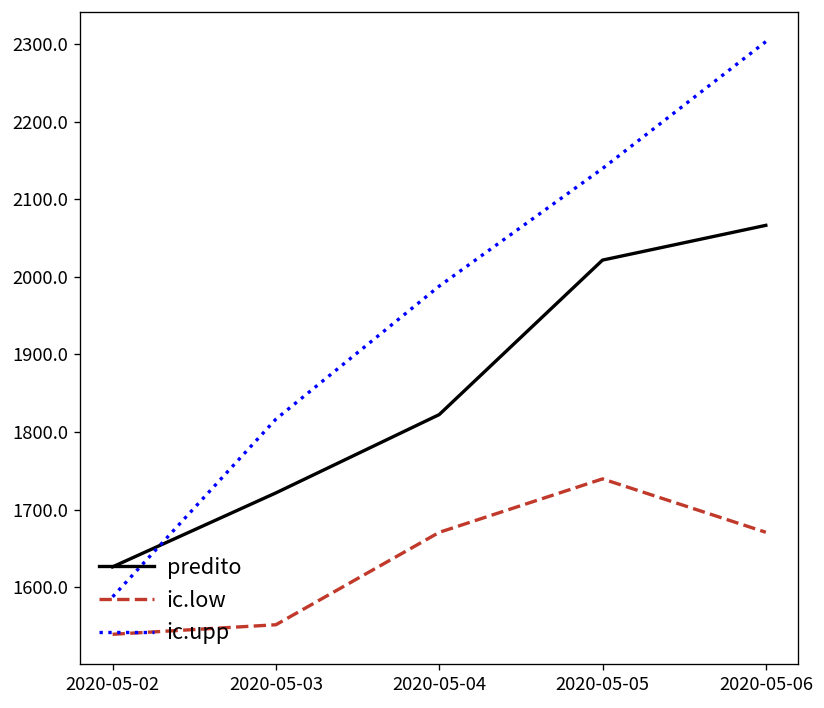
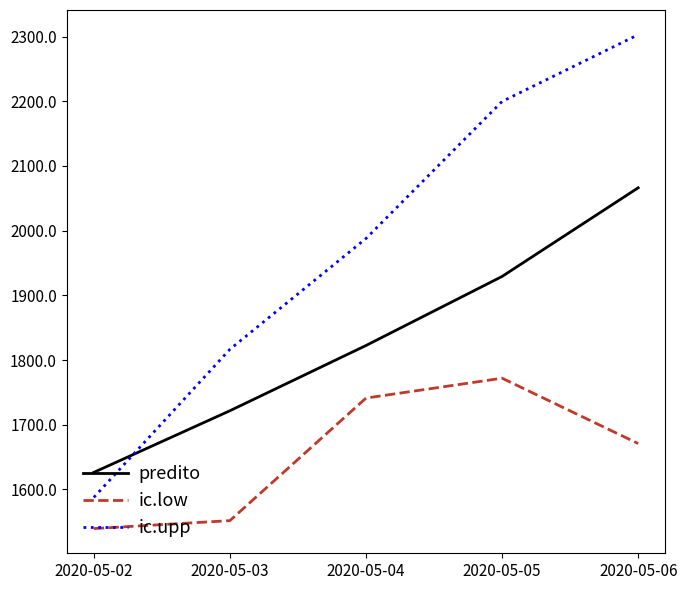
  {
    "predito": {
      "2020-05-02": 1630,
      "2020-05-03": 1720,
      "2020-05-04": 1820,
-     "2020-05-05": 2020,
+     "2020-05-05": 1930,
      "2020-05-06": 2070
    },
    "ic.low": {
      "2020-05-02": 1540,
      "2020-05-03": 1550,
-     "2020-05-04": 1670,
-     "2020-05-05": 1740,
+     "2020-05-04": 1740,
+     "2020-05-05": 1770,
      "2020-05-06": 1670
    },
    "ic.upp": {
      "2020-05-02": 1590,
      "2020-05-03": 1820,
      "2020-05-04": 1990,
-     "2020-05-05": 2140,
+     "2020-05-05": 2200,
      "2020-05-06": 2300
    }
  }
